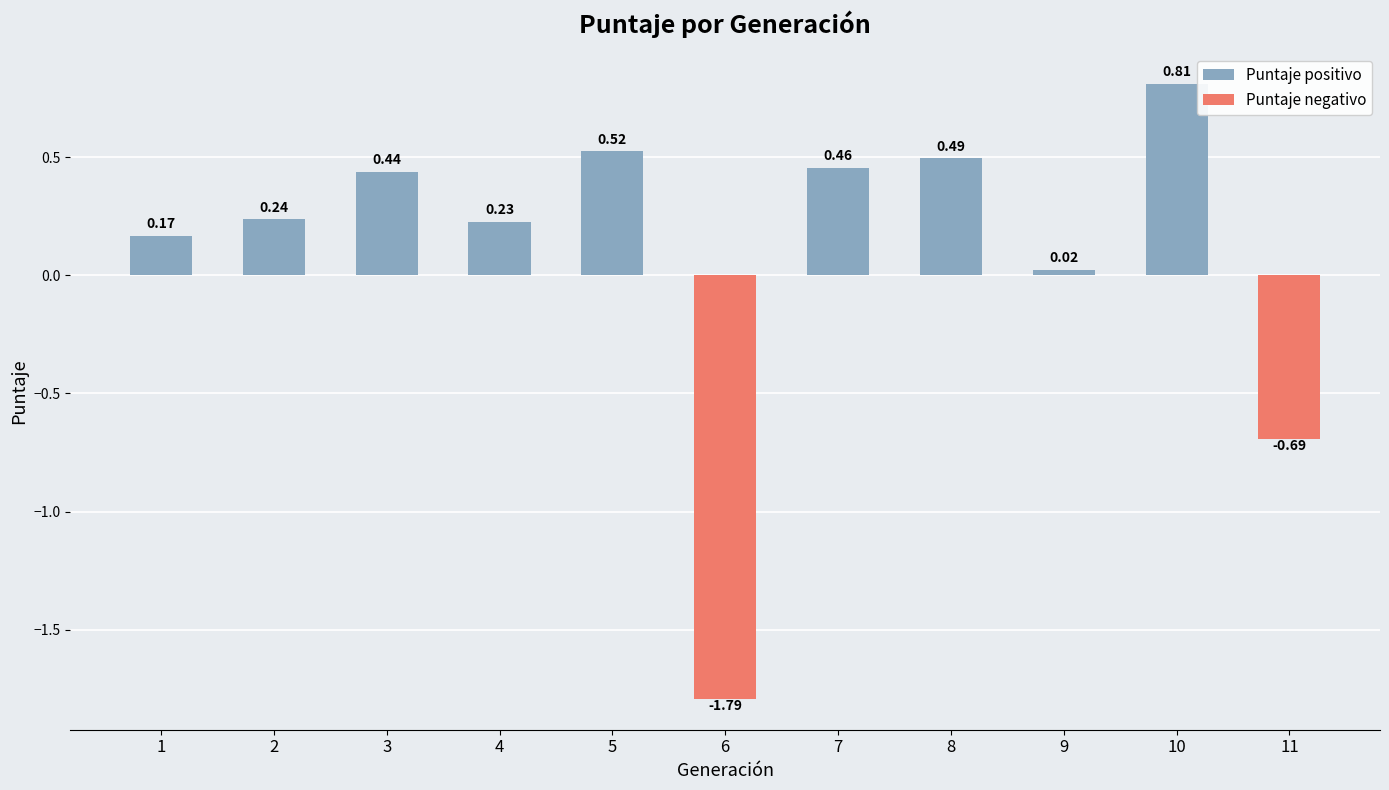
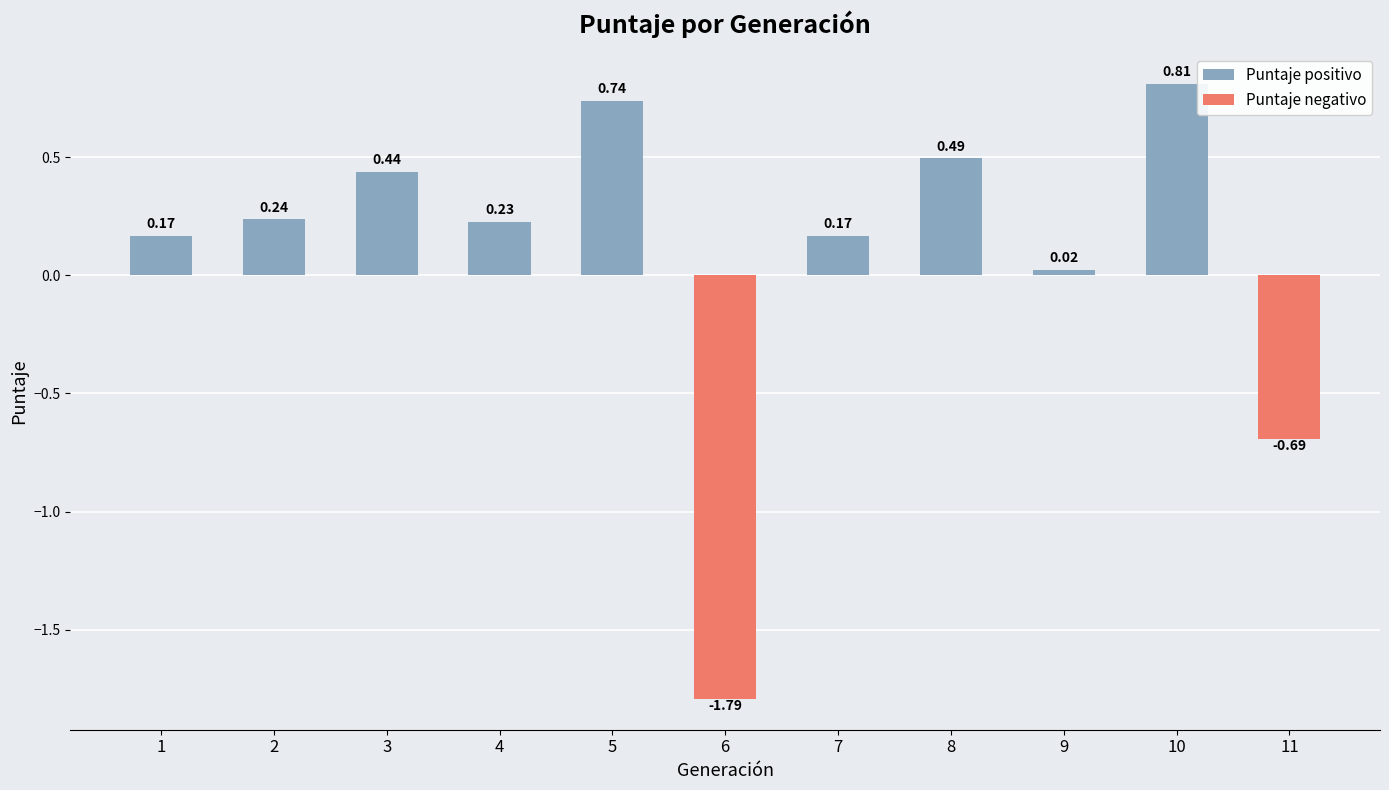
  {
    "1": 0.17,
    "2": 0.24,
    "3": 0.44,
    "4": 0.23,
-   "5": 0.52,
+   "5": 0.74,
    "6": -1.79,
-   "7": 0.46,
+   "7": 0.17,
    "8": 0.49,
    "9": 0.02,
    "10": 0.81,
    "11": -0.69
  }
